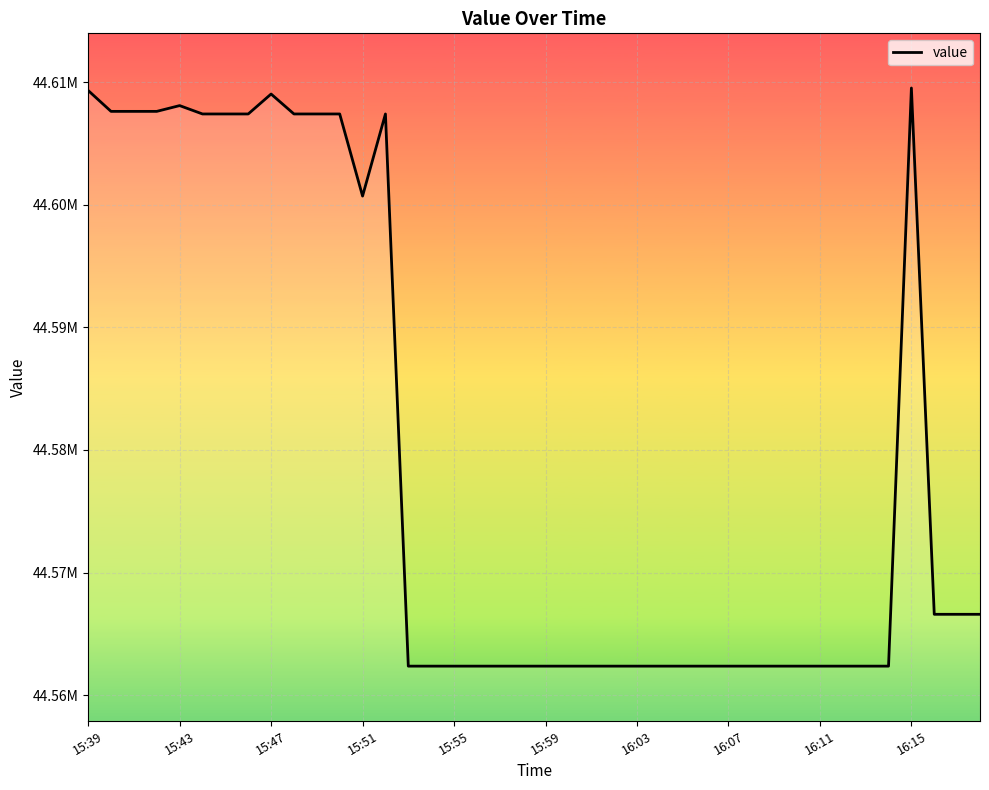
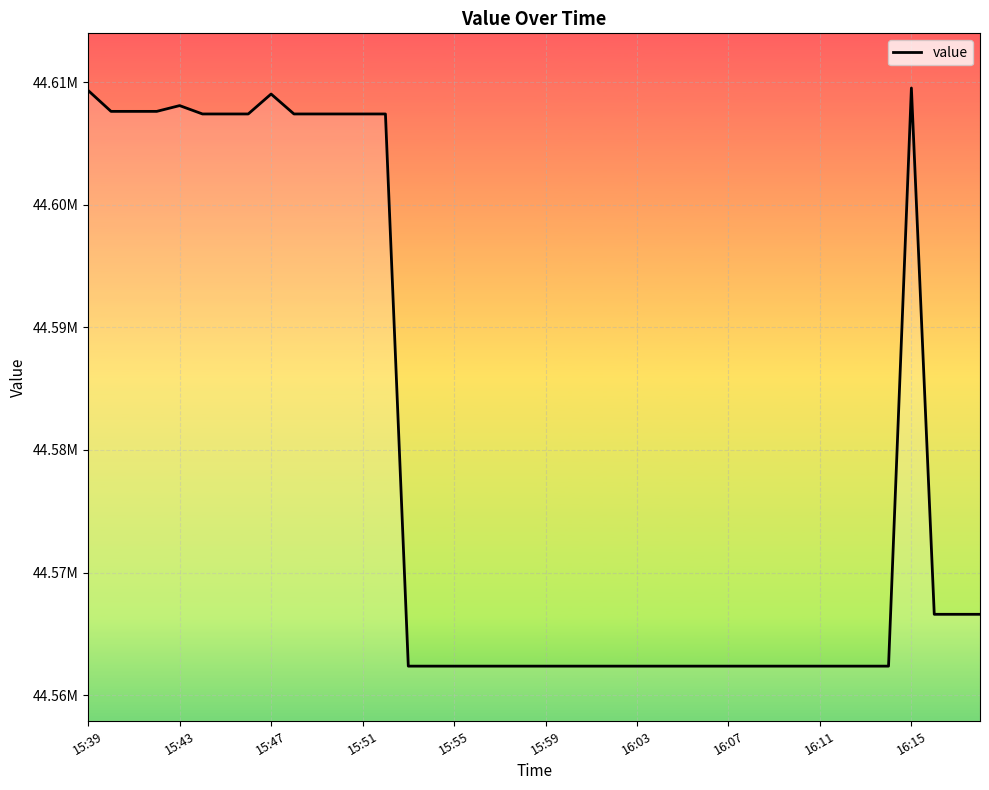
  {
    "15:39": 44609300,
    "15:43": 44608100,
    "15:47": 44609000,
-   "15:51": 44600700,
+   "15:51": 44607400,
    "15:55": 44562400,
    "15:59": 44562400,
    "16:03": 44562400,
    "16:07": 44562400,
    "16:11": 44562400,
    "16:15": 44609500
  }
